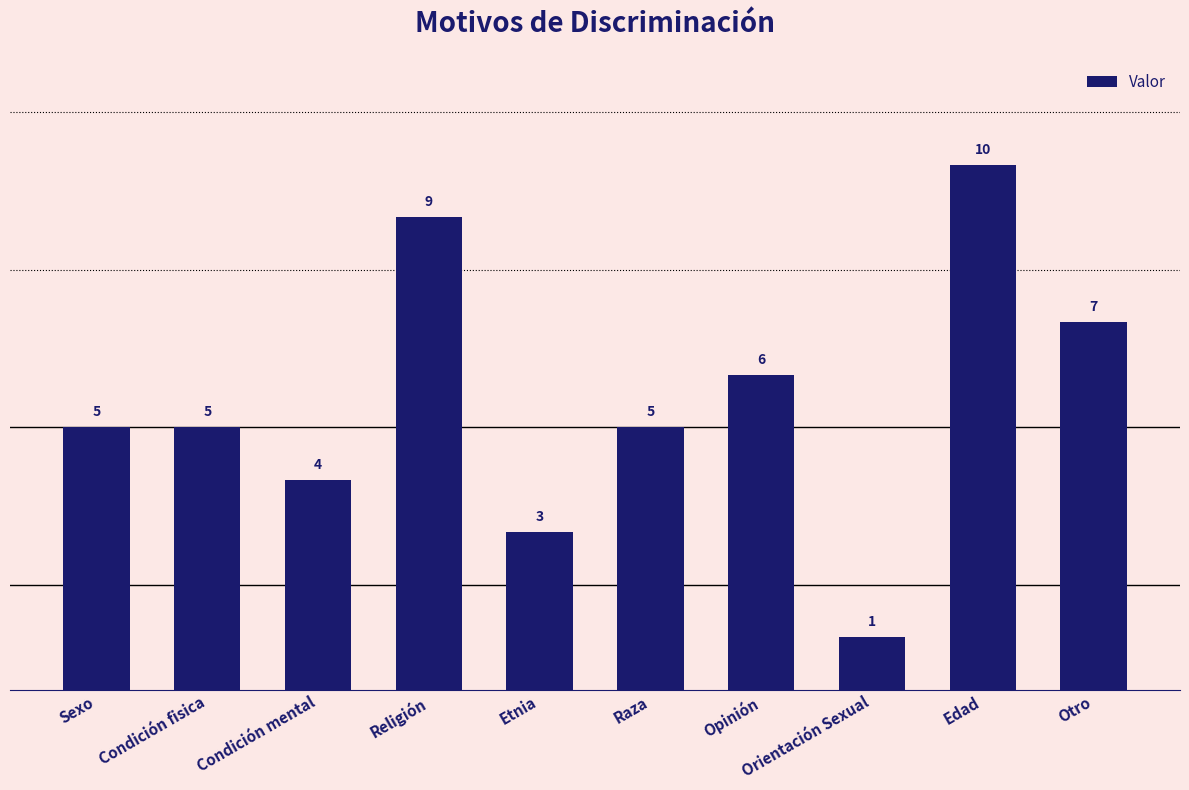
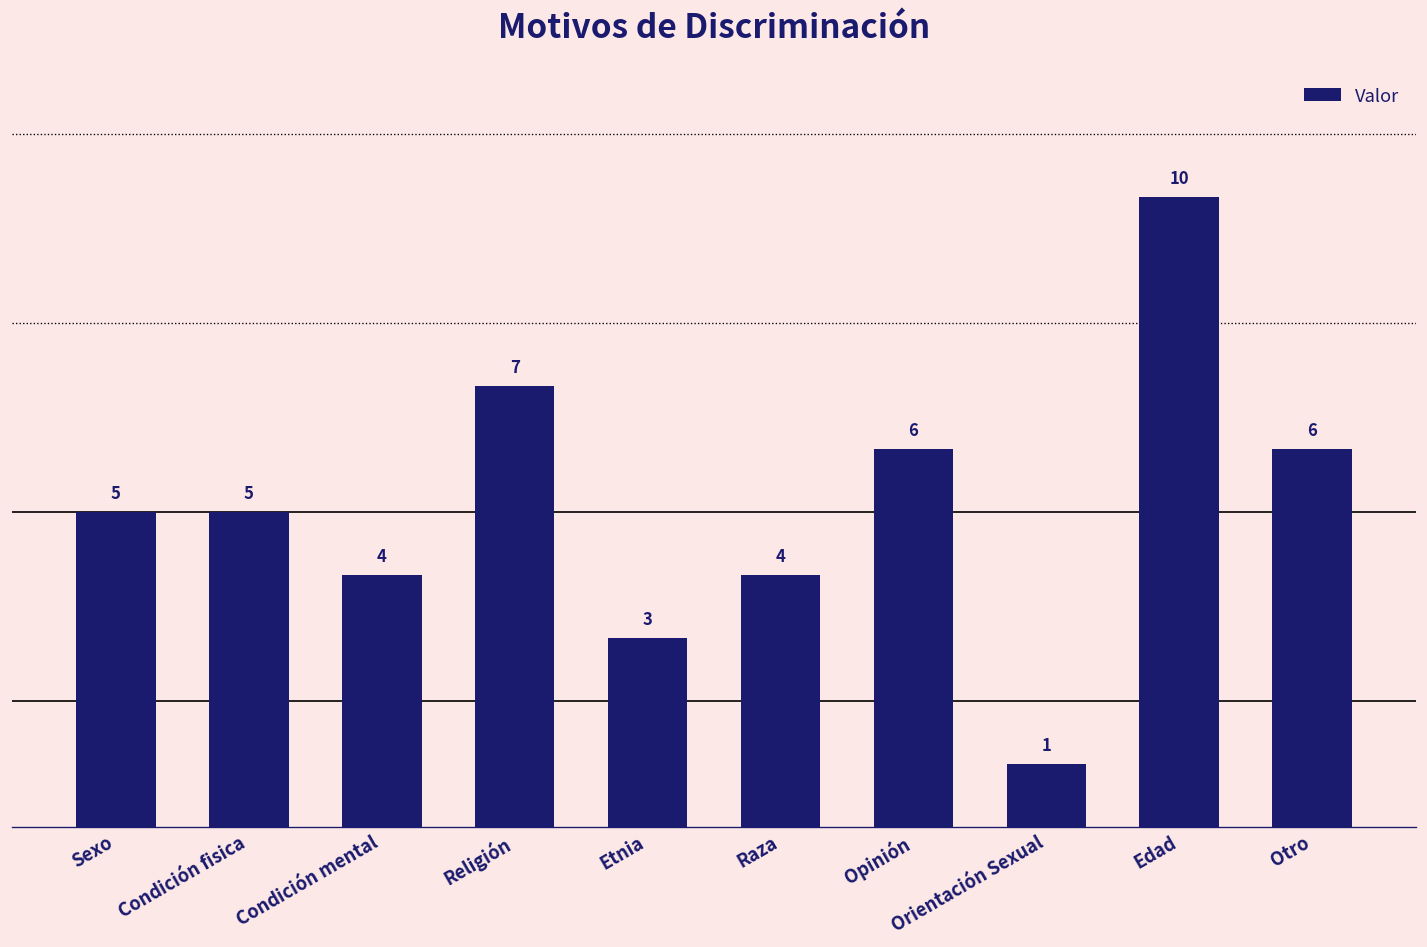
  {
    "Sexo": 5,
    "Condición fisica": 5,
    "Condición mental": 4,
-   "Religión": 9,
+   "Religión": 7,
    "Etnia": 3,
-   "Raza": 5,
+   "Raza": 4,
    "Opinión": 6,
    "Orientación Sexual": 1,
    "Edad": 10,
-   "Otro": 7
+   "Otro": 6
  }
